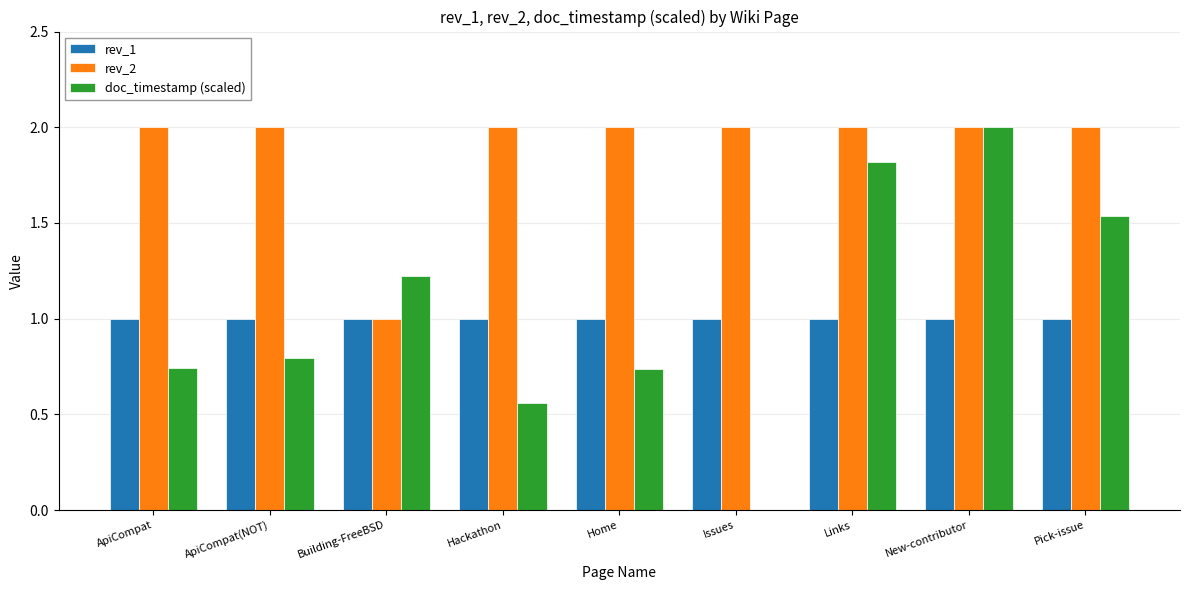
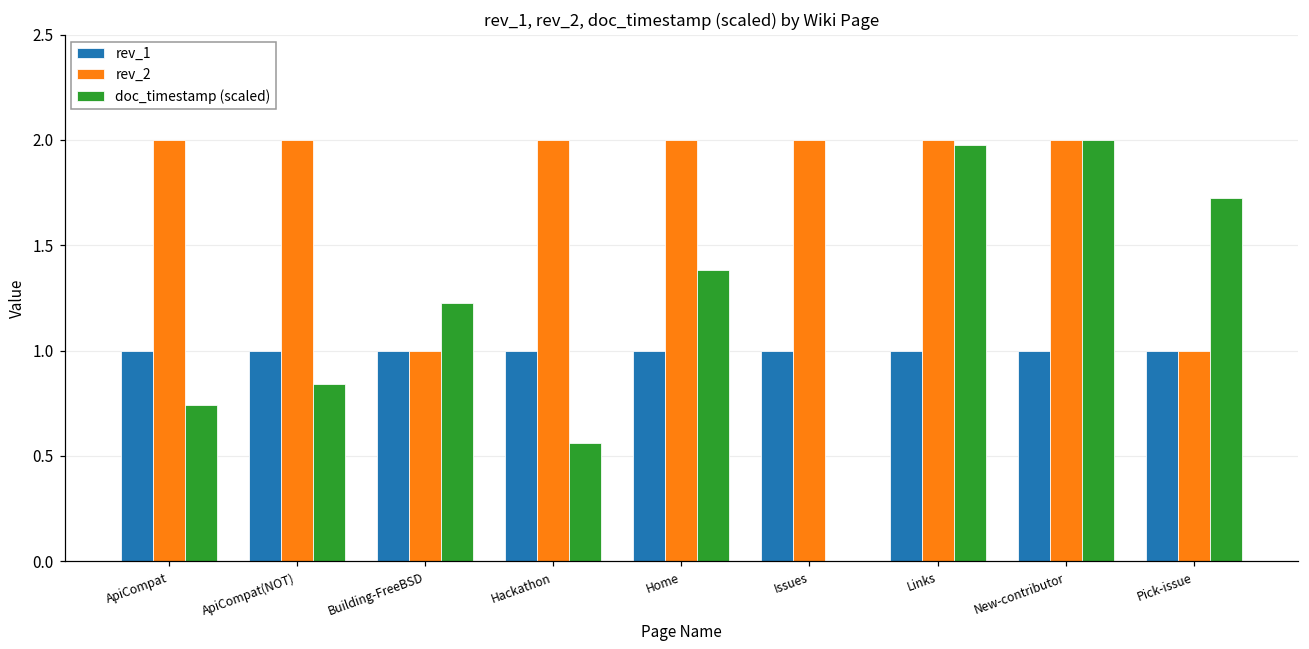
  {
    "rev_1": {
      "ApiCompat": 1.00,
      "ApiCompat(NOT)": 1.00,
      "Building-FreeBSD": 1.00,
      "Hackathon": 1.00,
      "Home": 1.00,
      "Issues": 1.00,
      "Links": 1.00,
      "New-contributor": 1.00,
      "Pick-issue": 1.00
    },
    "rev_2": {
      "ApiCompat": 2,
      "ApiCompat(NOT)": 2,
      "Building-FreeBSD": 1,
      "Hackathon": 2,
      "Home": 2,
      "Issues": 2,
      "Links": 2,
      "New-contributor": 2,
-     "Pick-issue": 2
+     "Pick-issue": 1
    },
    "doc_timestamp (scaled)": {
      "ApiCompat": 0.74,
-     "ApiCompat(NOT)": 0.80,
+     "ApiCompat(NOT)": 0.84,
      "Building-FreeBSD": 1.22,
      "Hackathon": 0.56,
-     "Home": 0.74,
+     "Home": 1.38,
      "Issues": 0.00,
-     "Links": 1.82,
+     "Links": 1.97,
      "New-contributor": 2.00,
-     "Pick-issue": 1.54
+     "Pick-issue": 1.73
    }
  }
